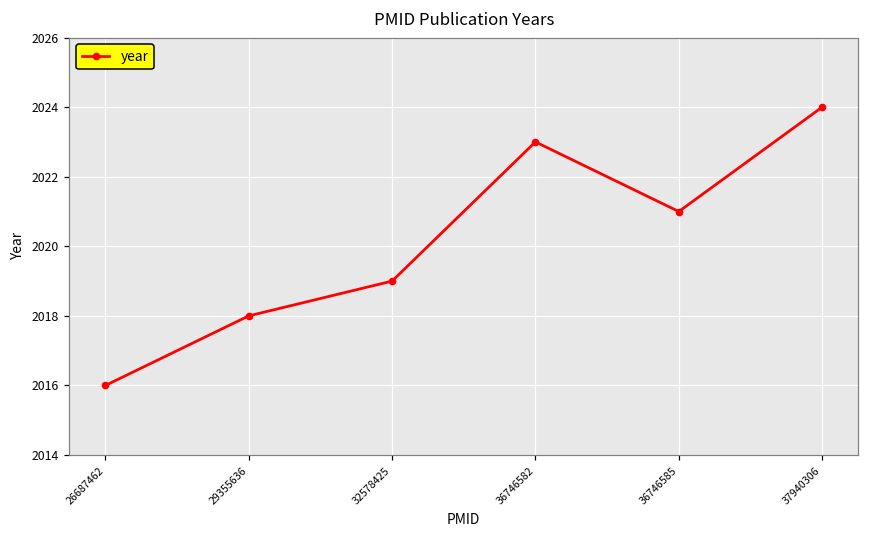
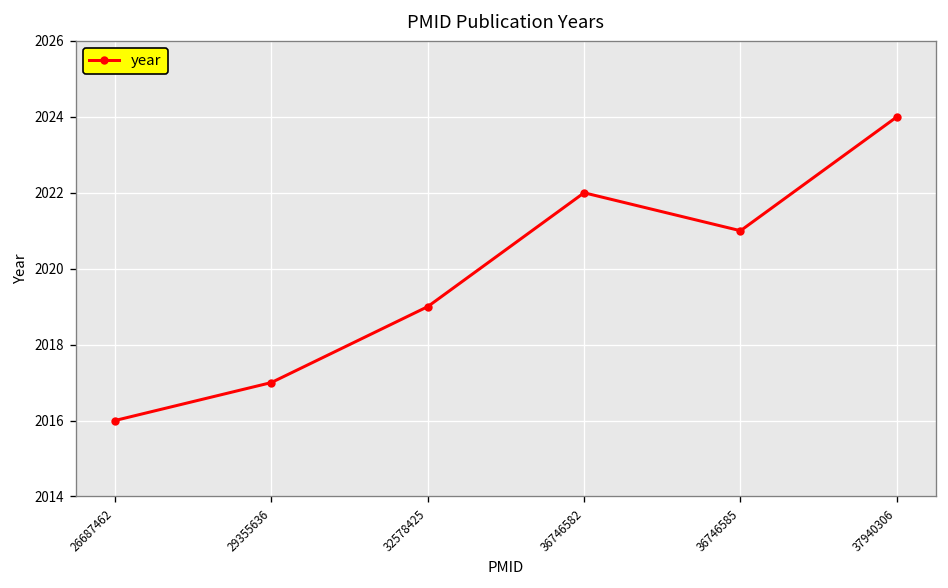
  {
    "26687462": 2016,
-   "29355636": 2018,
+   "29355636": 2017,
    "32578425": 2019,
-   "36746582": 2023,
+   "36746582": 2022,
    "36746585": 2021,
    "37940306": 2024
  }
